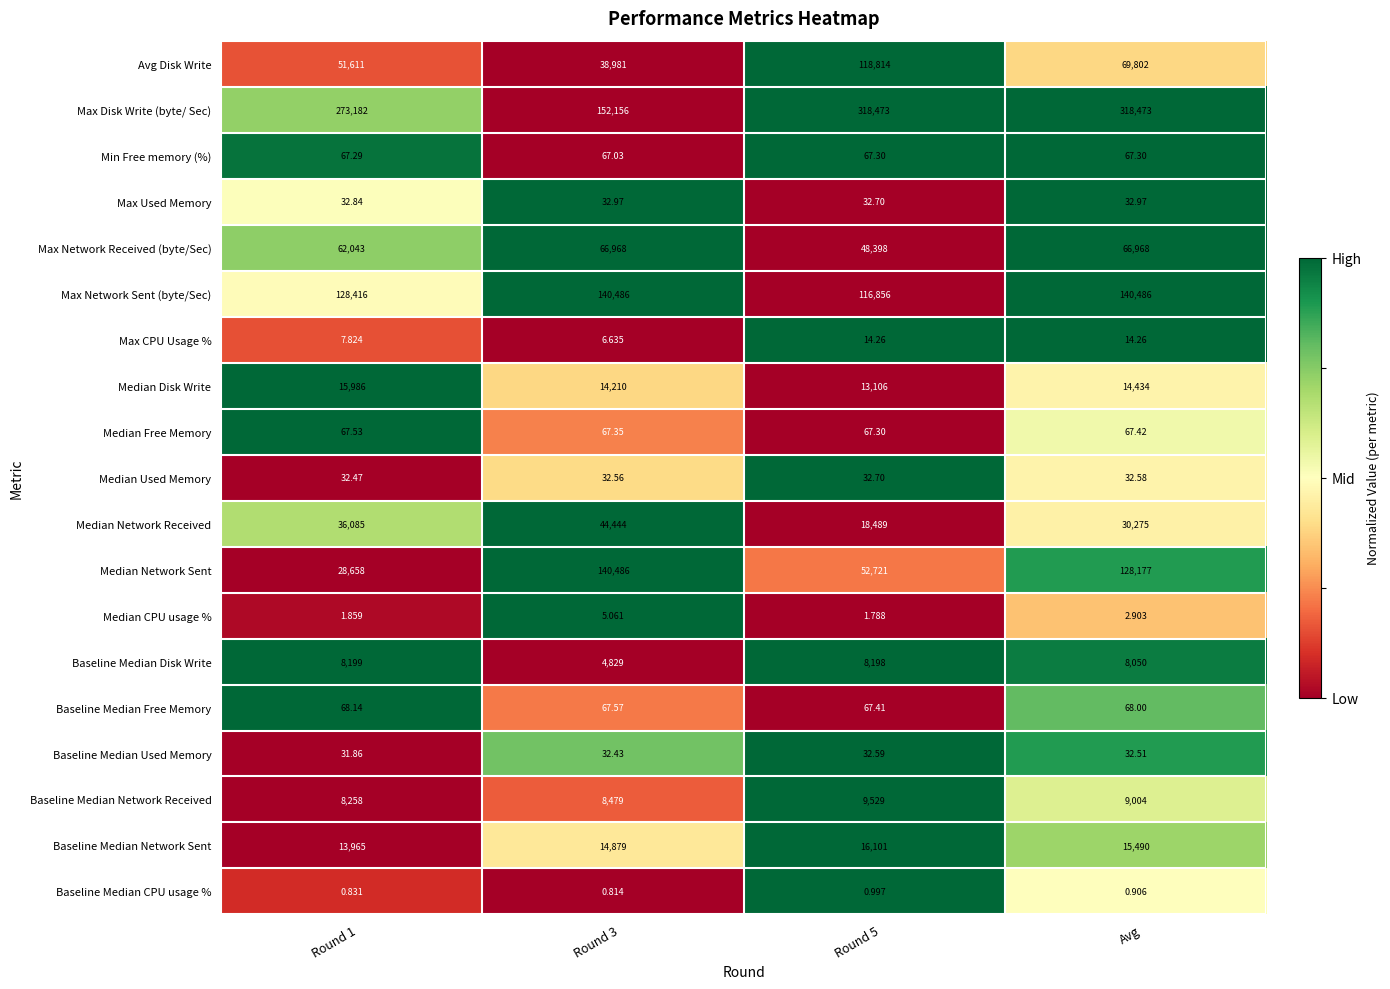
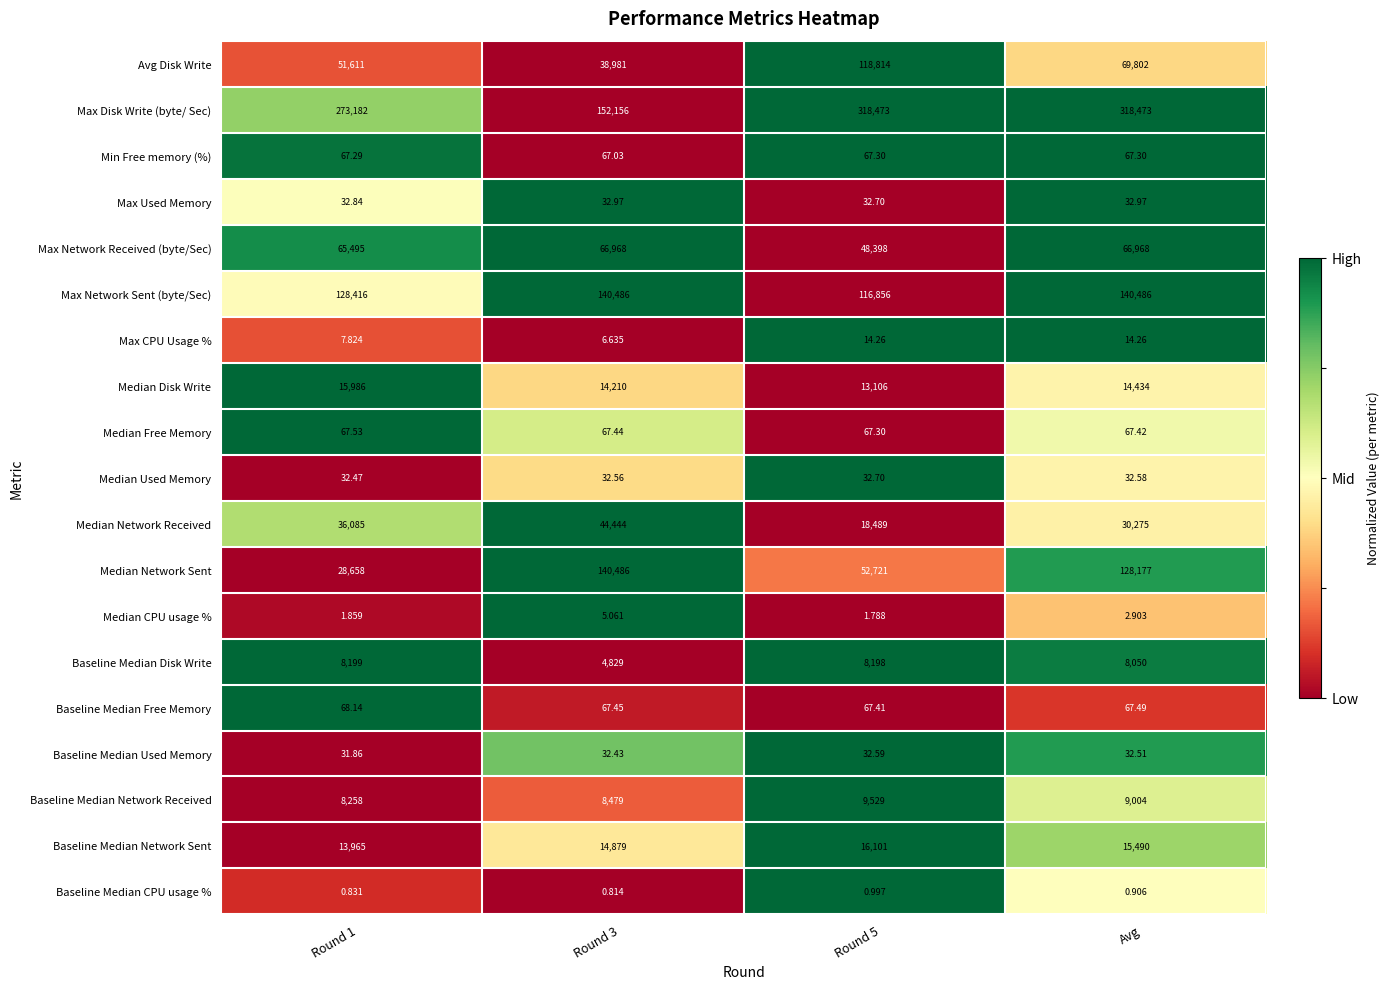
  {
    "Avg Disk Write": {
      "Round 1": "51,611",
      "Round 3": "38,981",
      "Round 5": "118,814",
      "Avg": "69,802"
    },
    "Max Disk Write (byte/ Sec)": {
      "Round 1": "273,182",
      "Round 3": "152,156",
      "Round 5": "318,473",
      "Avg": "318,473"
    },
    "Min Free memory (%)": {
      "Round 1": "67.29",
      "Round 3": "67.03",
      "Round 5": "67.30",
      "Avg": "67.30"
    },
    "Max Used Memory": {
      "Round 1": "32.84",
      "Round 3": "32.97",
      "Round 5": "32.70",
      "Avg": "32.97"
    },
    "Max Network Received (byte/Sec)": {
-     "Round 1": "62,043",
+     "Round 1": "65,495",
      "Round 3": "66,968",
      "Round 5": "48,398",
      "Avg": "66,968"
    },
    "Max Network Sent (byte/Sec)": {
      "Round 1": "128,416",
      "Round 3": "140,486",
      "Round 5": "116,856",
      "Avg": "140,486"
    },
    "Max CPU Usage %": {
      "Round 1": "7.824",
      "Round 3": "6.635",
      "Round 5": "14.26",
      "Avg": "14.26"
    },
    "Median Disk Write": {
      "Round 1": "15,986",
      "Round 3": "14,210",
      "Round 5": "13,106",
      "Avg": "14,434"
    },
    "Median Free Memory": {
      "Round 1": "67.53",
-     "Round 3": "67.35",
+     "Round 3": "67.44",
      "Round 5": "67.30",
      "Avg": "67.42"
    },
    "Median Used Memory": {
      "Round 1": "32.47",
      "Round 3": "32.56",
      "Round 5": "32.70",
      "Avg": "32.58"
    },
    "Median Network Received": {
      "Round 1": "36,085",
      "Round 3": "44,444",
      "Round 5": "18,489",
      "Avg": "30,275"
    },
    "Median Network Sent": {
      "Round 1": "28,658",
      "Round 3": "140,486",
      "Round 5": "52,721",
      "Avg": "128,177"
    },
    "Median CPU usage %": {
      "Round 1": "1.859",
      "Round 3": "5.061",
      "Round 5": "1.788",
      "Avg": "2.903"
    },
    "Baseline Median Disk Write": {
      "Round 1": "8,199",
      "Round 3": "4,829",
      "Round 5": "8,198",
      "Avg": "8,050"
    },
    "Baseline Median Free Memory": {
      "Round 1": "68.14",
-     "Round 3": "67.57",
+     "Round 3": "67.45",
      "Round 5": "67.41",
-     "Avg": "68.00"
+     "Avg": "67.49"
    },
    "Baseline Median Used Memory": {
      "Round 1": "31.86",
      "Round 3": "32.43",
      "Round 5": "32.59",
      "Avg": "32.51"
    },
    "Baseline Median Network Received": {
      "Round 1": "8,258",
      "Round 3": "8,479",
      "Round 5": "9,529",
      "Avg": "9,004"
    },
    "Baseline Median Network Sent": {
      "Round 1": "13,965",
      "Round 3": "14,879",
      "Round 5": "16,101",
      "Avg": "15,490"
    },
    "Baseline Median CPU usage %": {
      "Round 1": "0.831",
      "Round 3": "0.814",
      "Round 5": "0.997",
      "Avg": "0.906"
    }
  }
